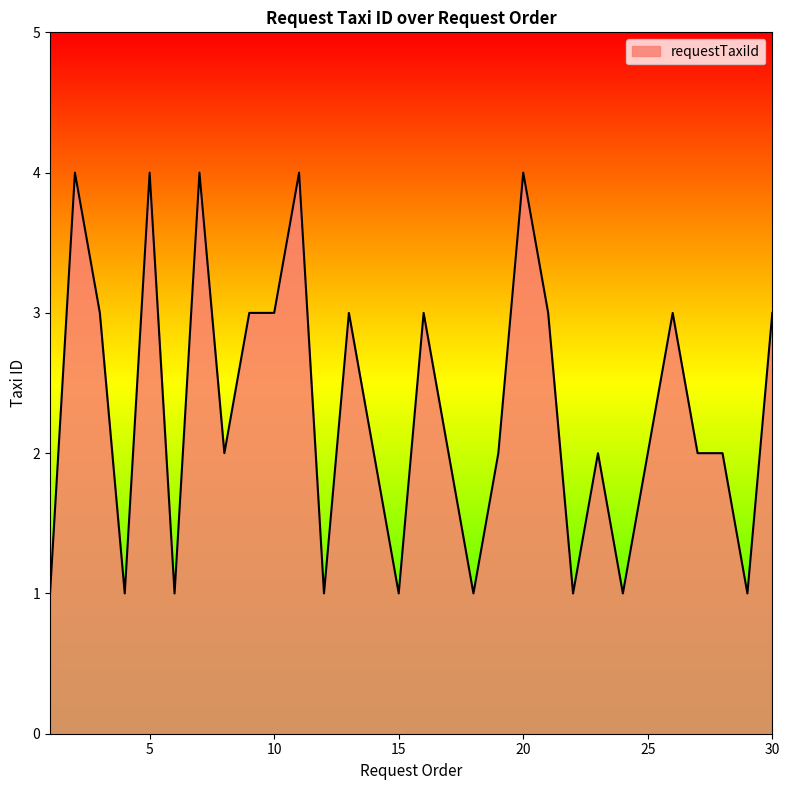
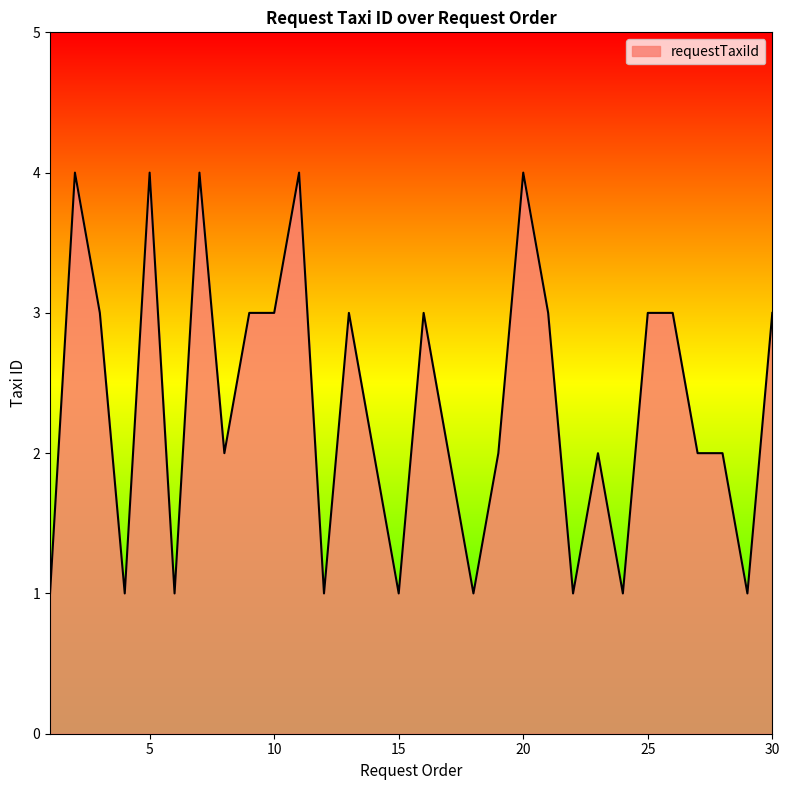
  {
    "5": 4,
    "10": 3,
    "15": 1,
    "20": 4,
-   "25": 2,
+   "25": 3,
    "30": 3
  }
